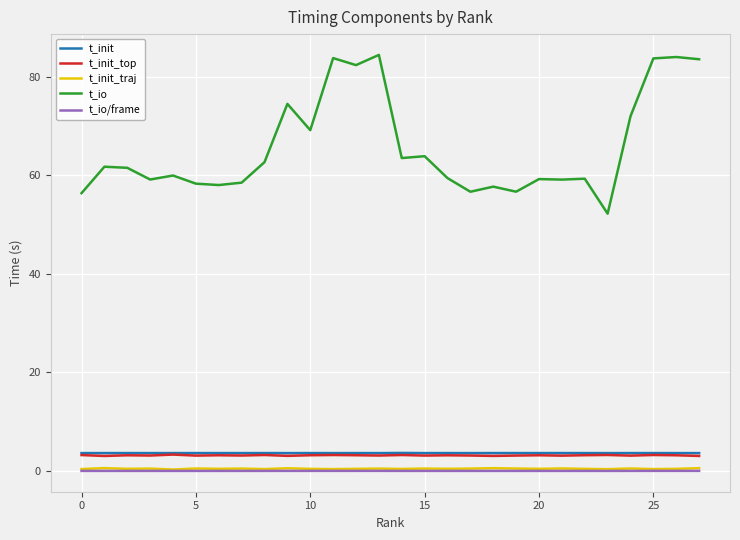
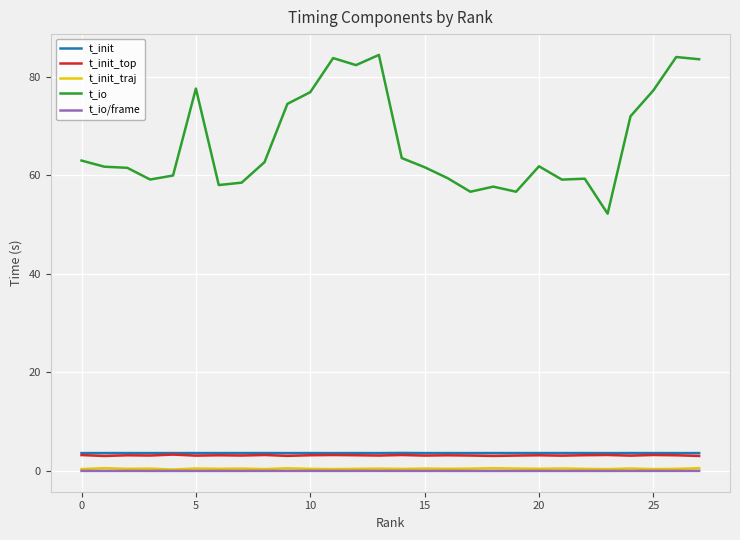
  {
    "t_io": {
-     "0": 56,
-     "5": 58,
-     "10": 69,
-     "15": 64,
-     "20": 59,
-     "25": 84
+     "0": 63,
+     "5": 78,
+     "10": 77,
+     "15": 62,
+     "20": 62,
+     "25": 77
    }
  }
